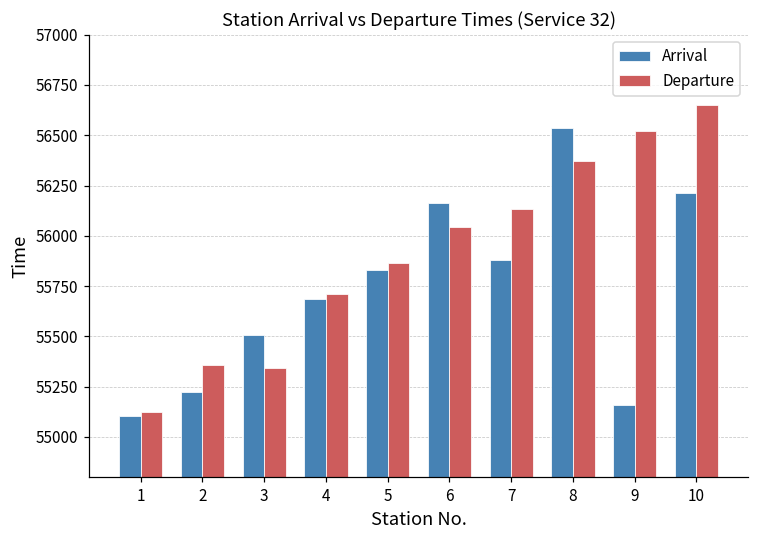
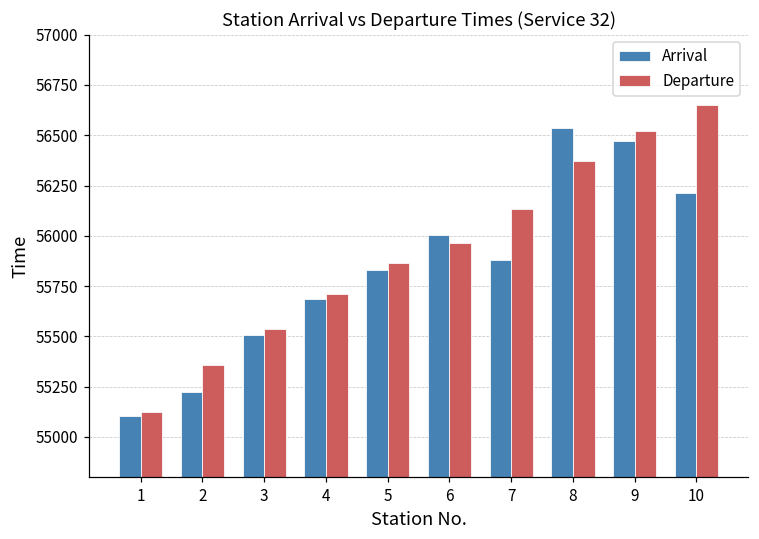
  {
    "Arrival": {
      "1": 55110,
      "2": 55220,
      "3": 55510,
      "4": 55690,
      "5": 55830,
-     "6": 56160,
+     "6": 56010,
      "7": 55880,
      "8": 56540,
-     "9": 55160,
+     "9": 56470,
      "10": 56210
    },
    "Departure": {
      "1": 55130,
      "2": 55360,
-     "3": 55340,
+     "3": 55540,
      "4": 55710,
      "5": 55870,
-     "6": 56050,
+     "6": 55970,
      "7": 56140,
      "8": 56370,
      "9": 56520,
      "10": 56650
    }
  }
